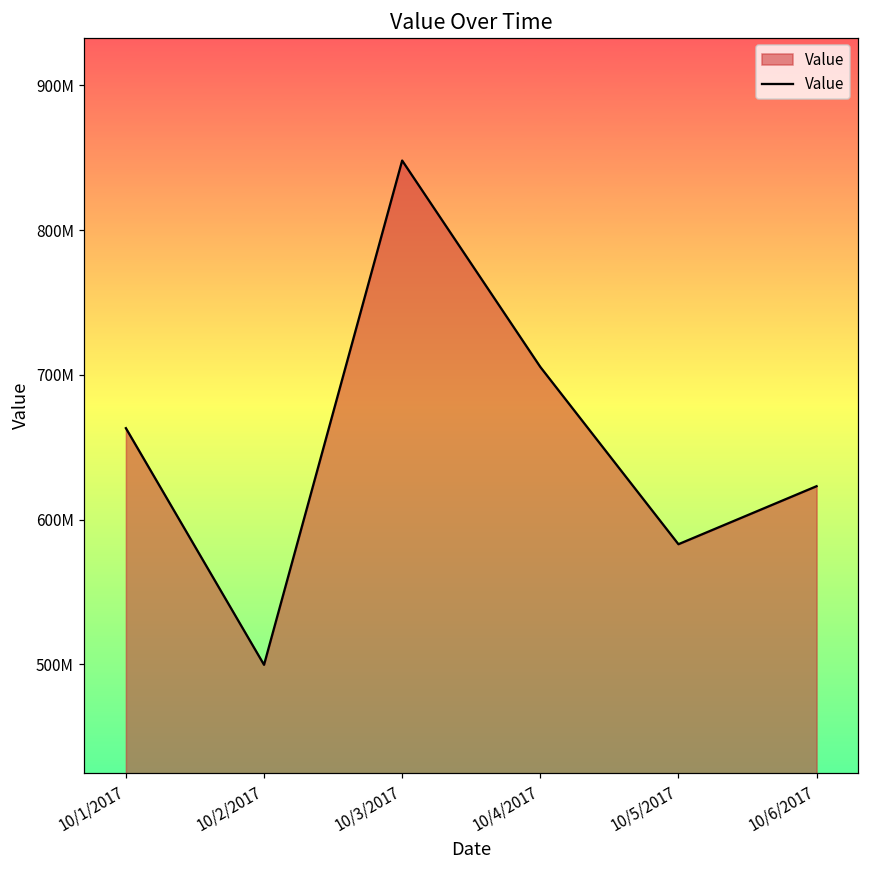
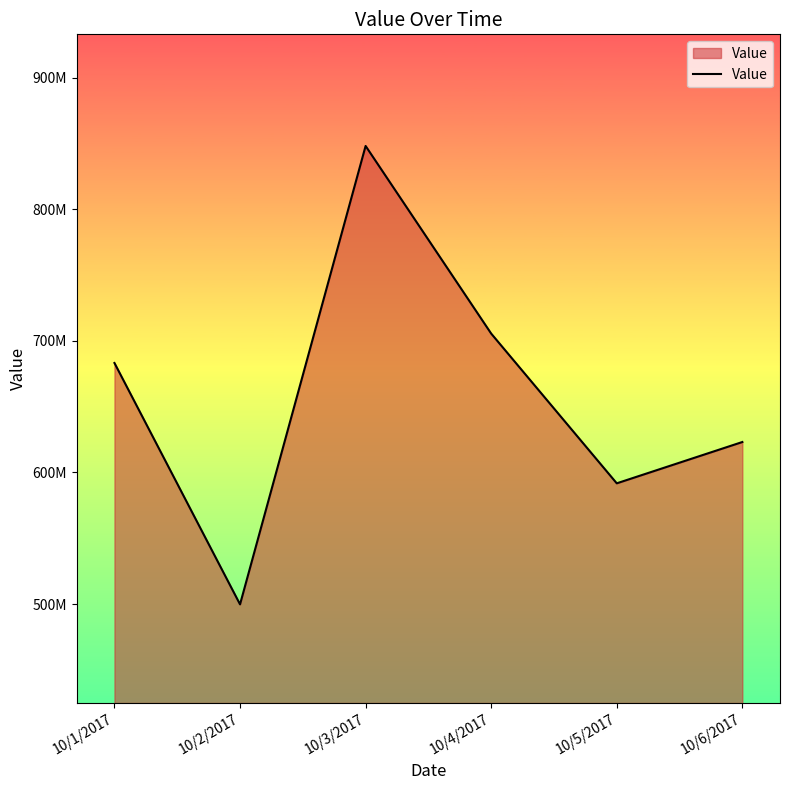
  {
-   "10/1/2017": 663000000,
+   "10/1/2017": 683000000,
    "10/2/2017": 500000000,
    "10/3/2017": 848000000,
    "10/4/2017": 706000000,
-   "10/5/2017": 583000000,
+   "10/5/2017": 592000000,
    "10/6/2017": 623000000
  }
